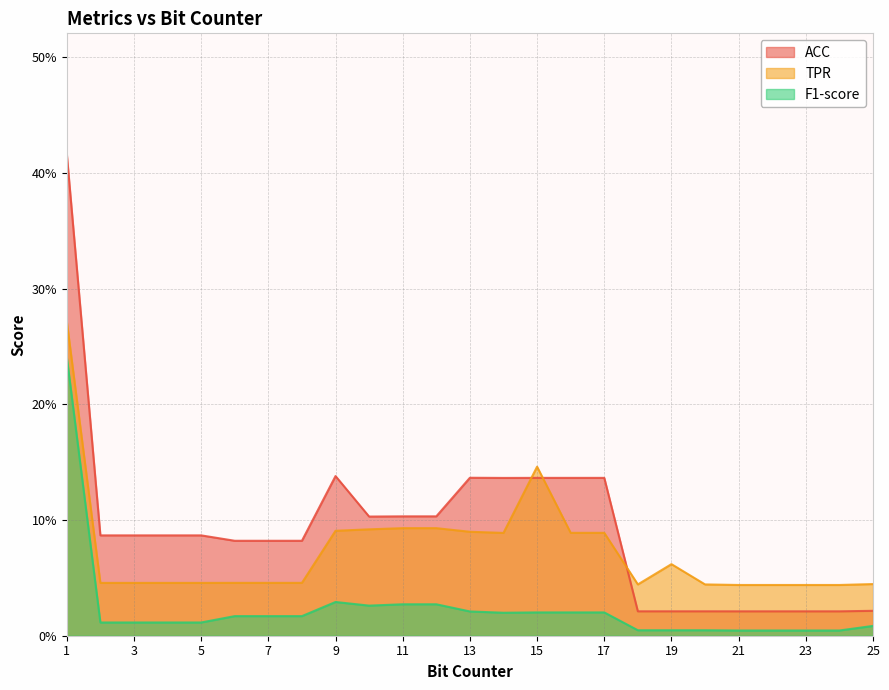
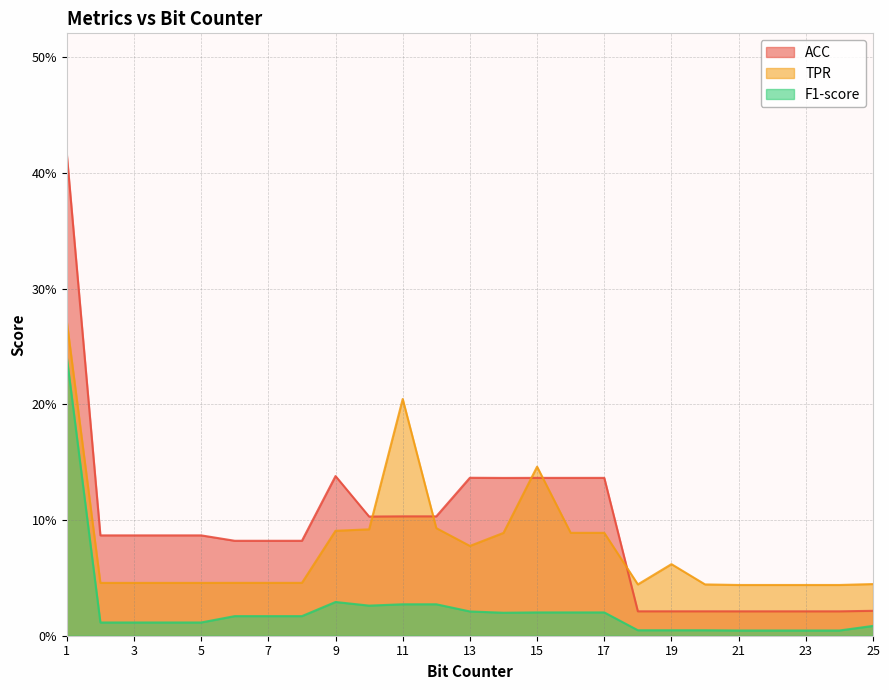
  {
    "ACC": {
      "1": "41.7%",
      "3": "8.7%",
      "5": "8.7%",
      "7": "8.2%",
      "9": "13.8%",
      "11": "10.3%",
      "13": "13.7%",
      "15": "13.6%",
      "17": "13.6%",
      "19": "2.1%",
      "21": "2.1%",
      "23": "2.1%",
      "25": "2.2%"
    },
    "TPR": {
      "1": "27.2%",
      "3": "4.6%",
      "5": "4.6%",
      "7": "4.6%",
      "9": "9.1%",
-     "11": "9.3%",
-     "13": "9.0%",
+     "11": "20.5%",
+     "13": "7.8%",
      "15": "14.6%",
      "17": "8.9%",
      "19": "6.2%",
      "21": "4.4%",
      "23": "4.4%",
      "25": "4.5%"
    },
    "F1-score": {
      "1": "24.1%",
      "3": "1.1%",
      "5": "1.1%",
      "7": "1.7%",
      "9": "2.9%",
      "11": "2.7%",
      "13": "2.1%",
      "15": "2.0%",
      "17": "2.0%",
      "19": "0.5%",
      "21": "0.5%",
      "23": "0.5%",
      "25": "0.8%"
    }
  }
